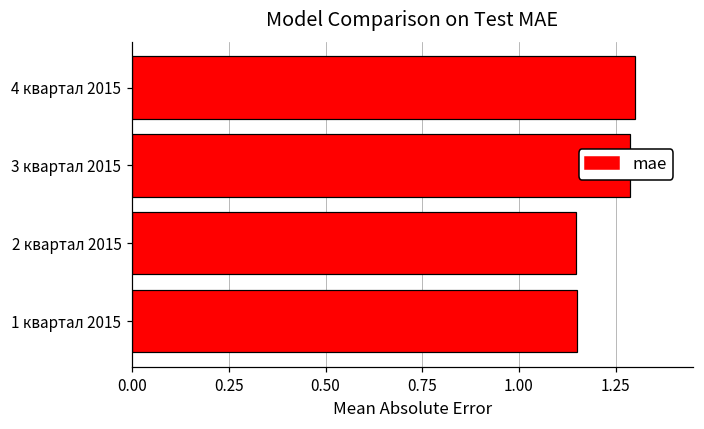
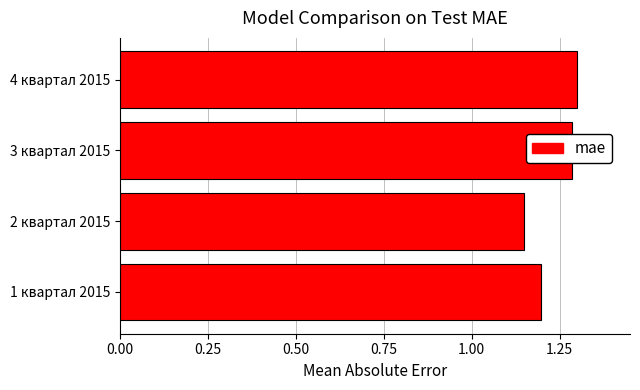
  {
    "4 квартал 2015": 1.30,
    "2 квартал 2015": 1.15,
-   "1 квартал 2015": 1.15
+   "1 квартал 2015": 1.20
  }
